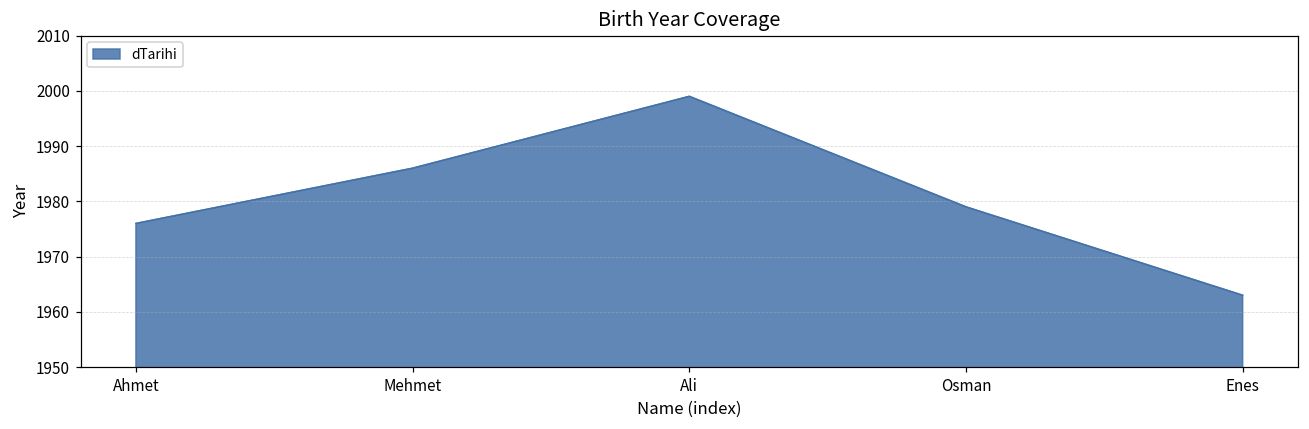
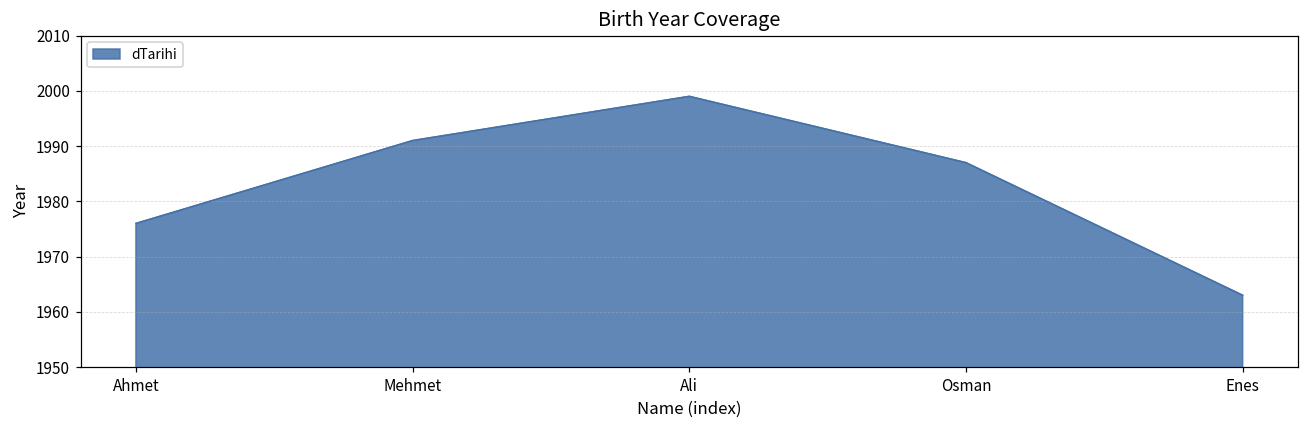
  {
    "Ahmet": 1976,
-   "Mehmet": 1986,
+   "Mehmet": 1991,
    "Ali": 1999,
-   "Osman": 1979,
+   "Osman": 1987,
    "Enes": 1963
  }
